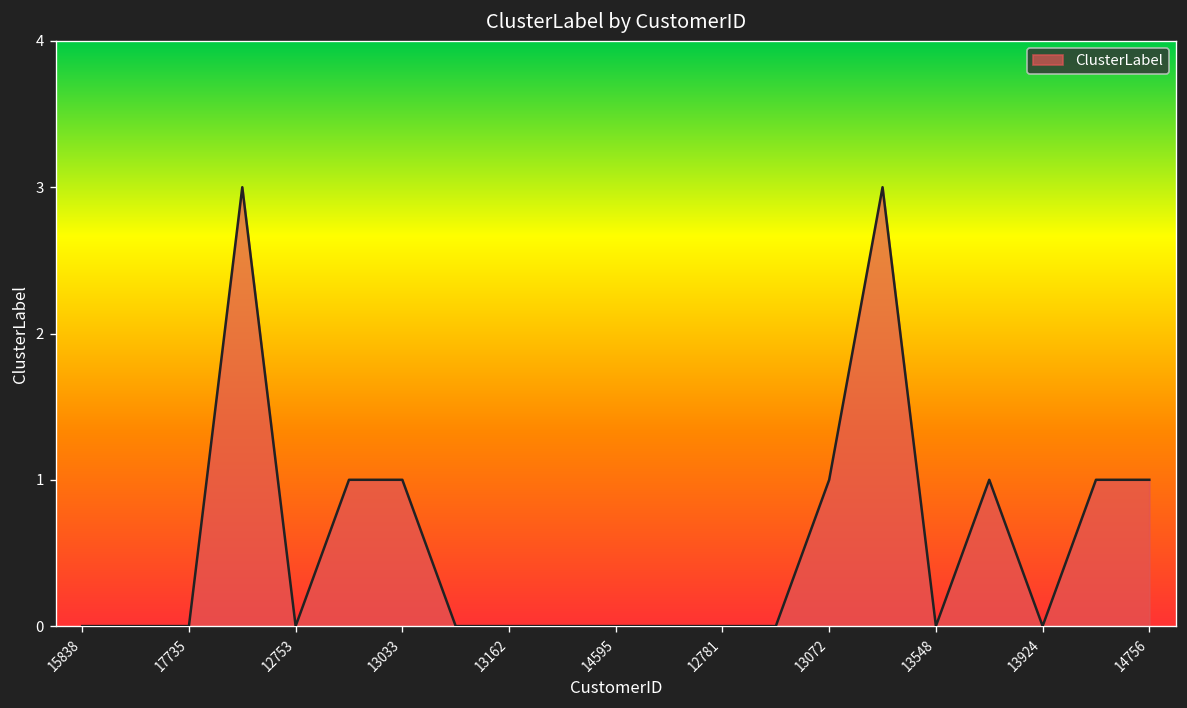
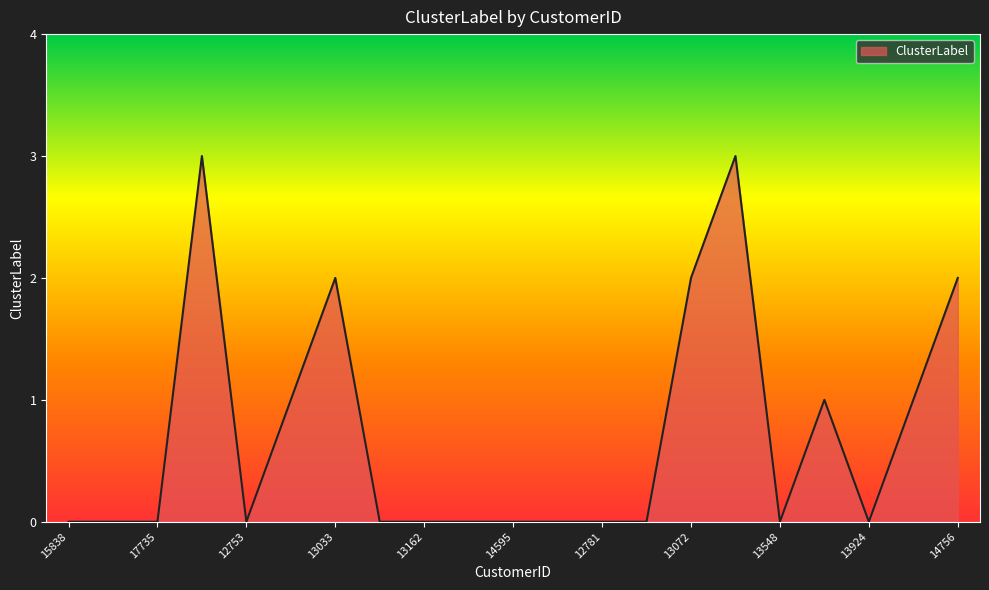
  {
    "15838": 0,
    "17735": 0,
    "12753": 0,
-   "13033": 1,
+   "13033": 2,
    "13162": 0,
    "14595": 0,
    "12781": 0,
-   "13072": 1,
+   "13072": 2,
    "13548": 0,
    "13924": 0,
-   "14756": 1
+   "14756": 2
  }
